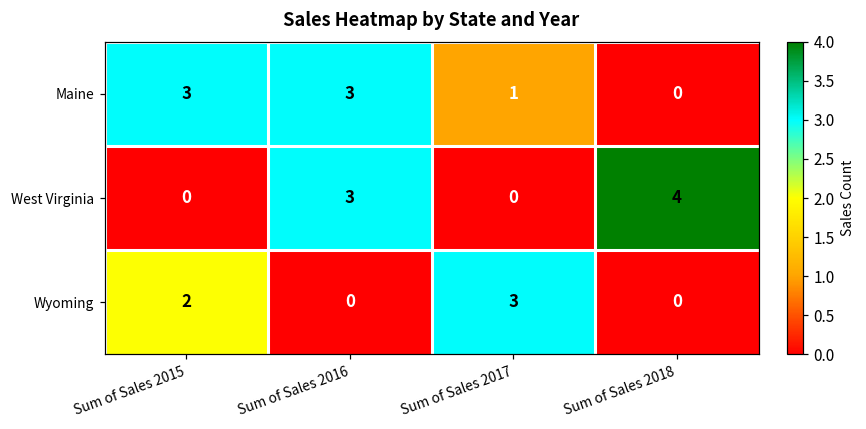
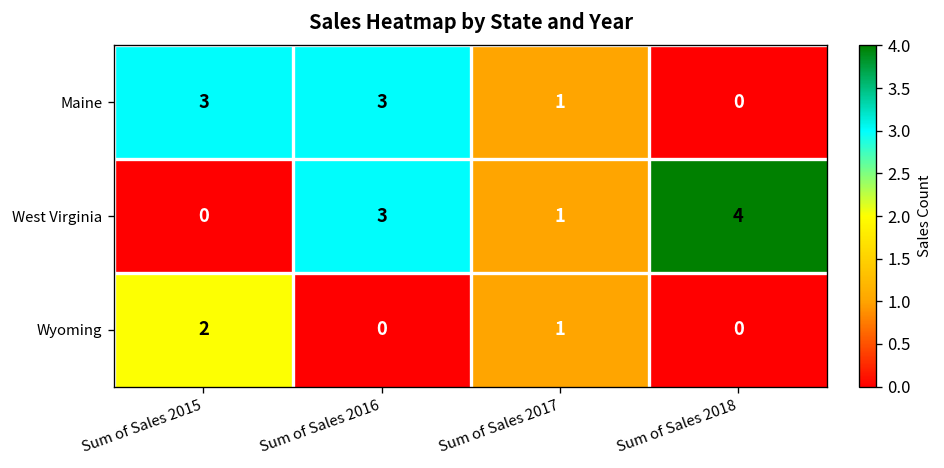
  {
    "Maine": {
      "Sum of Sales 2015": 3,
      "Sum of Sales 2016": 3,
      "Sum of Sales 2017": 1,
      "Sum of Sales 2018": 0
    },
    "West Virginia": {
      "Sum of Sales 2015": 0,
      "Sum of Sales 2016": 3,
-     "Sum of Sales 2017": 0,
+     "Sum of Sales 2017": 1,
      "Sum of Sales 2018": 4
    },
    "Wyoming": {
      "Sum of Sales 2015": 2,
      "Sum of Sales 2016": 0,
-     "Sum of Sales 2017": 3,
+     "Sum of Sales 2017": 1,
      "Sum of Sales 2018": 0
    }
  }
